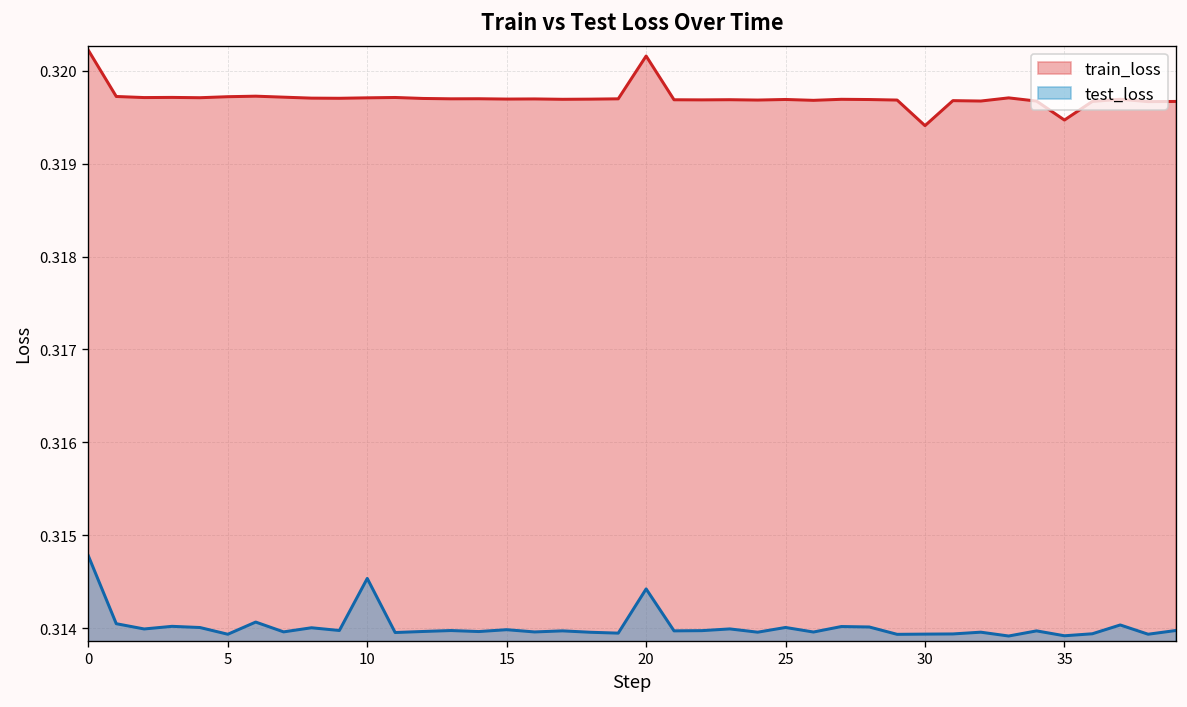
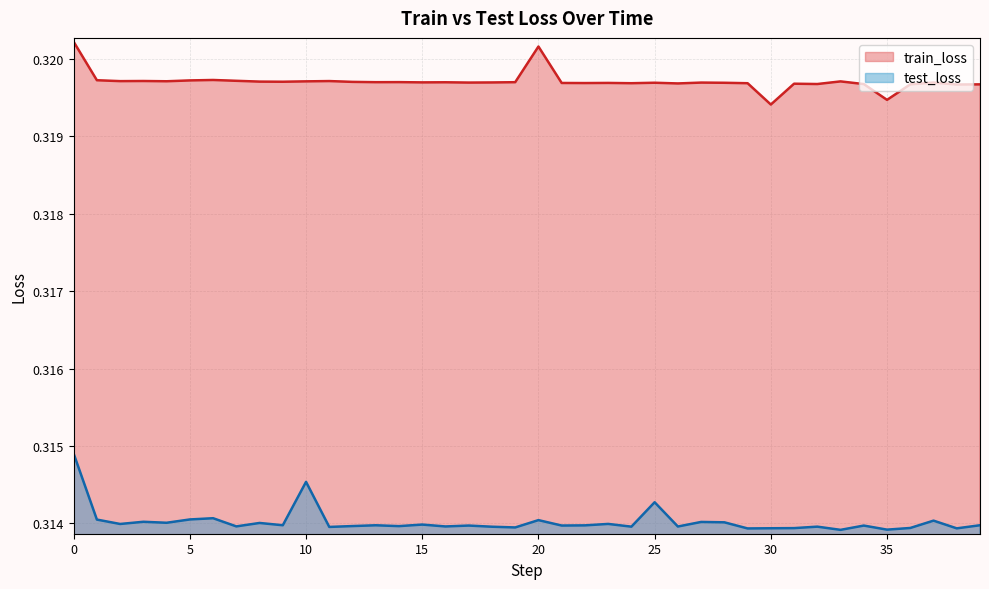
  {
    "train_loss": {
      "0": 0.3202,
      "5": 0.3197,
      "10": 0.3197,
      "15": 0.3197,
      "20": 0.3202,
      "25": 0.3197,
      "30": 0.3194,
      "35": 0.3195
    },
    "test_loss": {
-     "0": 0.3148,
-     "5": 0.3139,
+     "0": 0.3149,
+     "5": 0.3141,
      "10": 0.3145,
      "15": 0.3140,
-     "20": 0.3144,
-     "25": 0.3140,
+     "20": 0.3140,
+     "25": 0.3143,
      "30": 0.3139,
      "35": 0.3139
    }
  }
